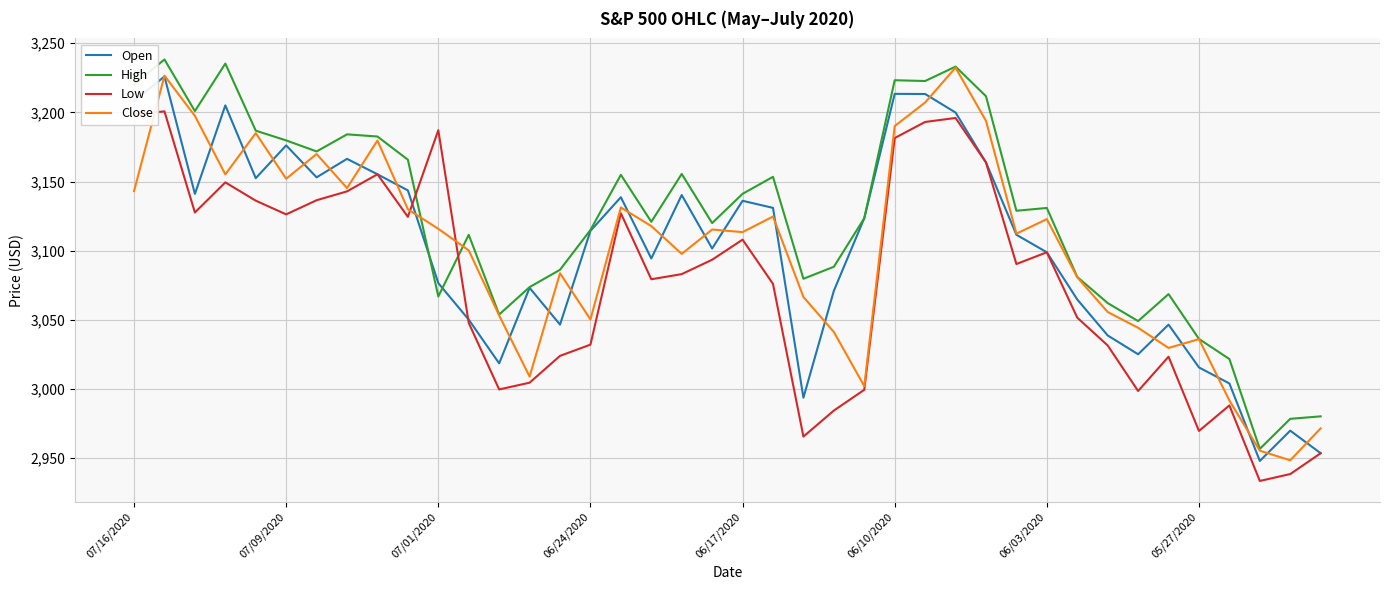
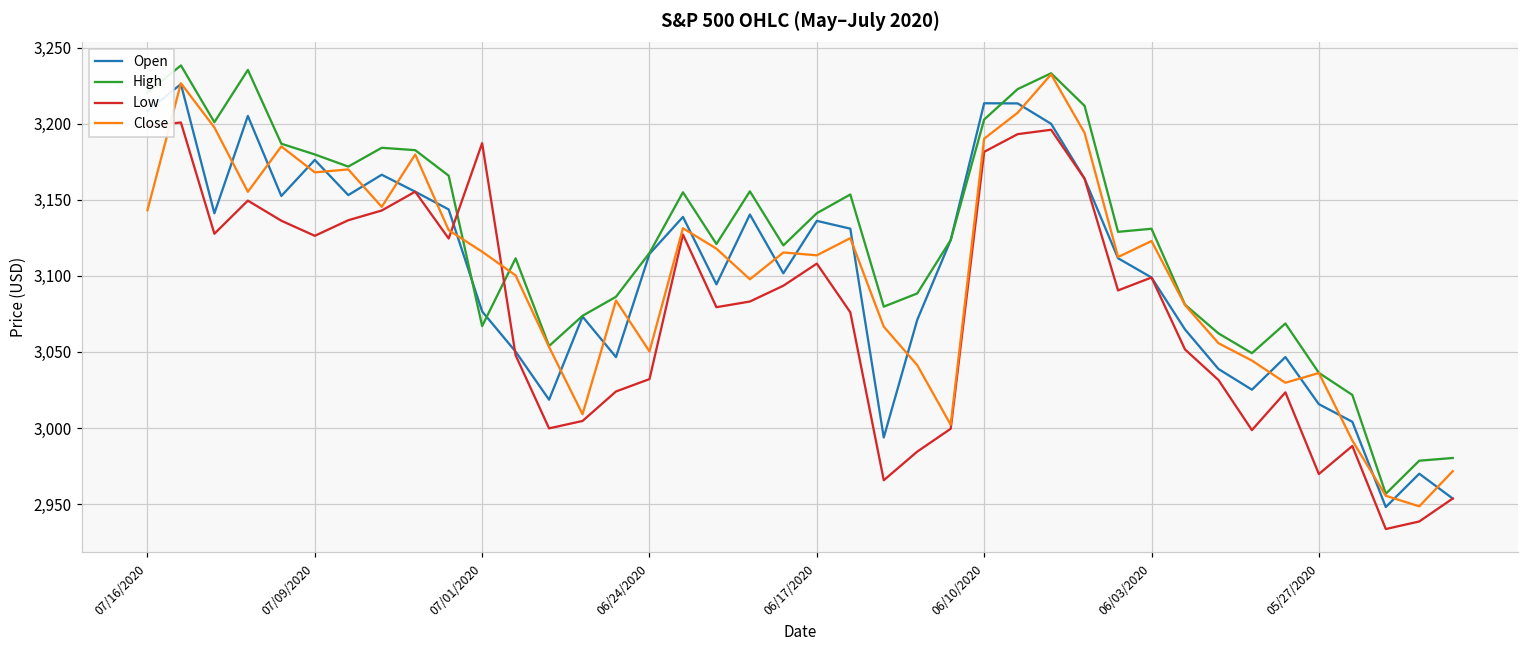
  {
    "Open": {
      "07/09/2020": "3,176",
      "07/01/2020": "3,077",
      "06/17/2020": "3,136",
      "06/10/2020": "3,213",
      "05/27/2020": "3,016"
    },
    "High": {
      "07/09/2020": "3,180",
      "07/01/2020": "3,067",
      "06/17/2020": "3,141",
-     "06/10/2020": "3,223",
+     "06/10/2020": "3,203",
      "06/03/2020": "3,131"
    },
    "Low": {
      "07/09/2020": "3,126",
      "07/01/2020": "3,187",
      "06/24/2020": "3,032",
      "06/17/2020": "3,108",
      "06/10/2020": "3,181",
      "05/27/2020": "2,970"
    },
    "Close": {
      "07/16/2020": "3,143",
-     "07/09/2020": "3,152",
+     "07/09/2020": "3,168",
      "07/01/2020": "3,116",
      "06/24/2020": "3,050",
      "06/17/2020": "3,113",
      "06/10/2020": "3,190",
      "06/03/2020": "3,123"
    }
  }
